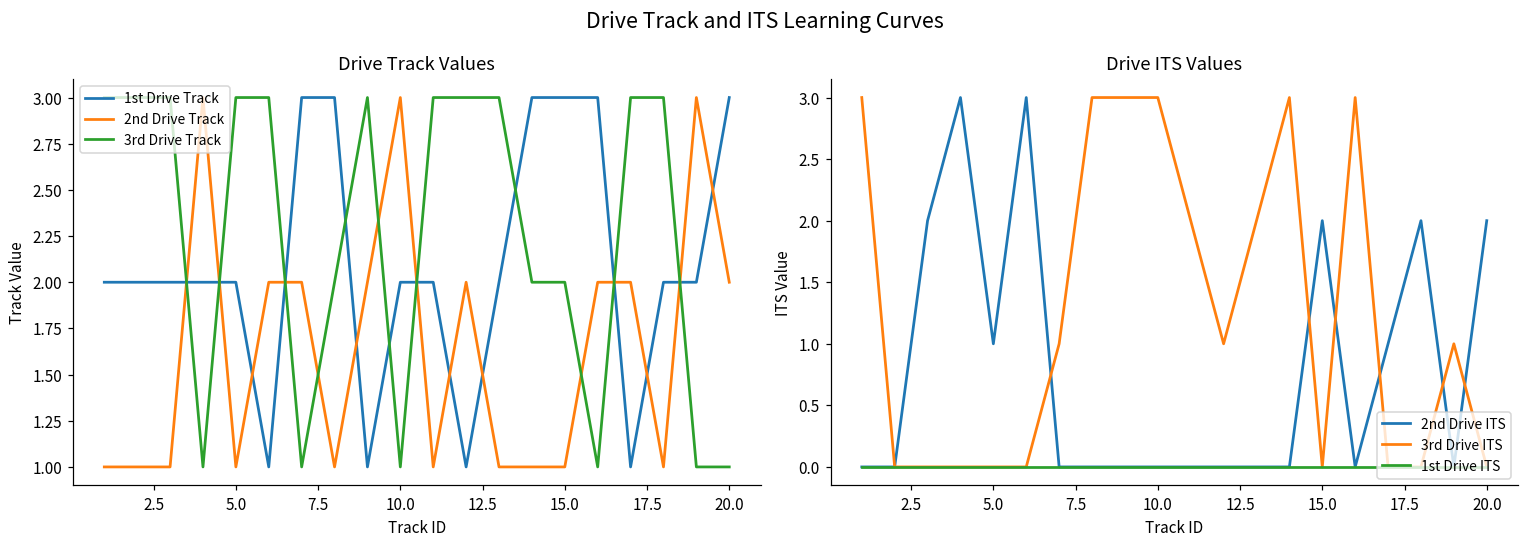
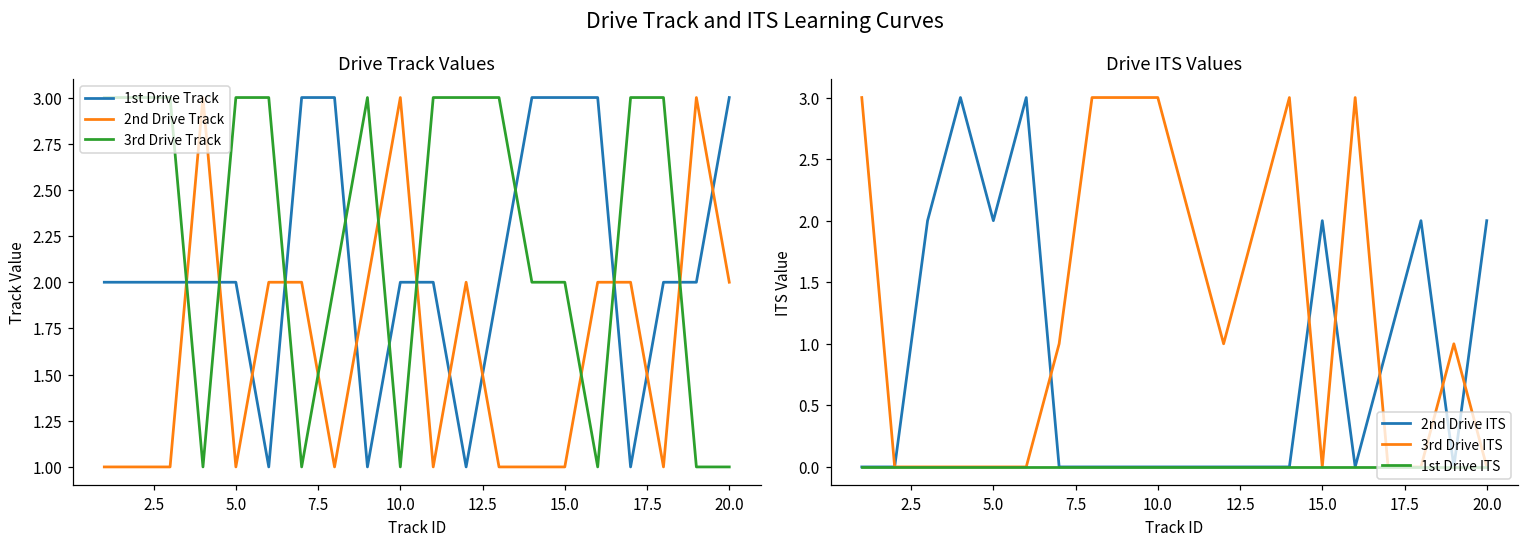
  {
    "Drive Track Values": {
      "1st Drive Track": {
        "5.0": 2.00,
        "10.0": 2.00,
        "15.0": 3.00,
        "20.0": 3.00
      },
      "2nd Drive Track": {
        "5.0": 1.00,
        "10.0": 3.00,
        "15.0": 1.00,
        "20.0": 2.00
      },
      "3rd Drive Track": {
        "5.0": 3.00,
        "10.0": 1.00,
        "15.0": 2.00,
        "20.0": 1.00
      }
    },
    "Drive ITS Values": {
      "2nd Drive ITS": {
-       "5.0": 1,
+       "5.0": 2,
        "15.0": 2,
        "20.0": 2
      },
      "3rd Drive ITS": {
        "10.0": 3
      }
    }
  }
